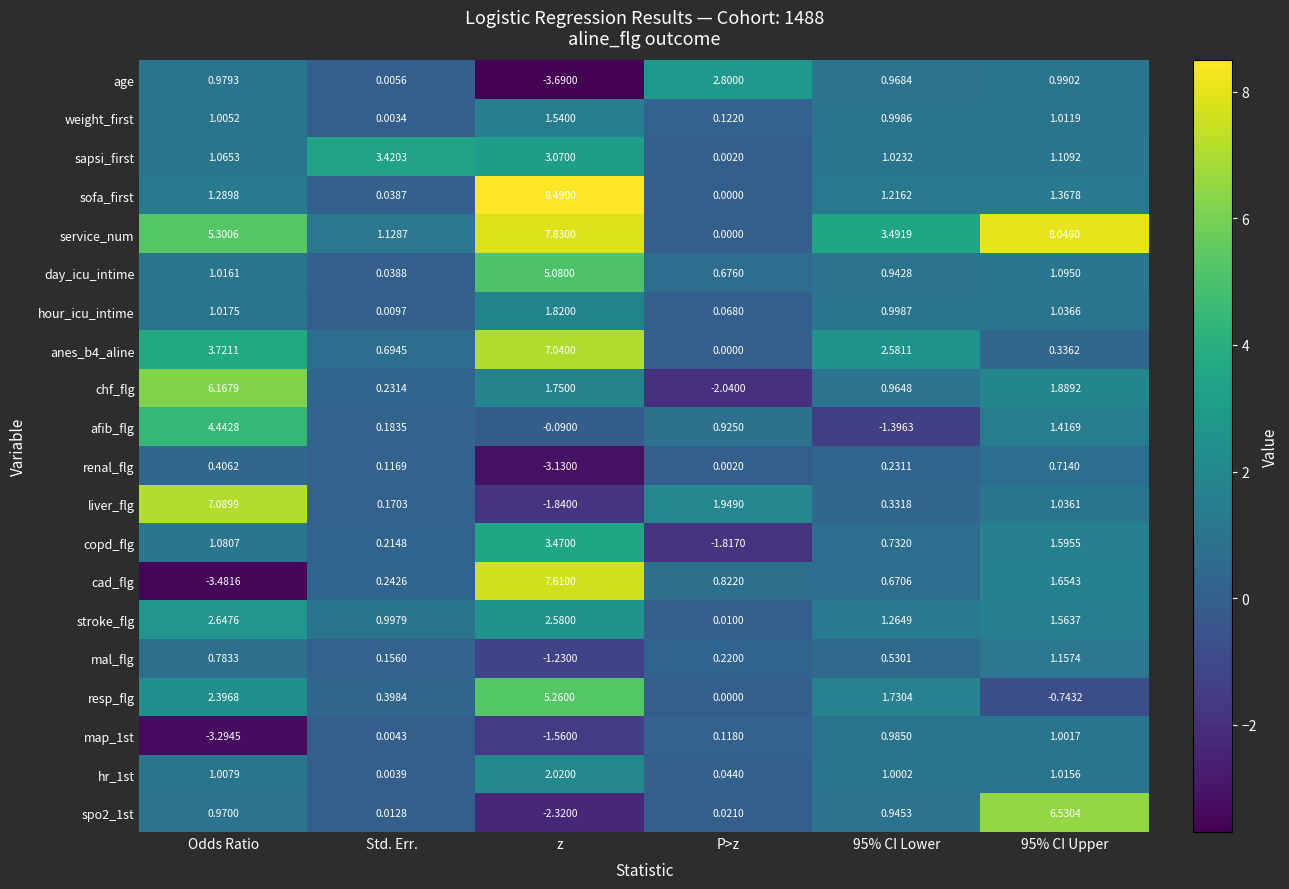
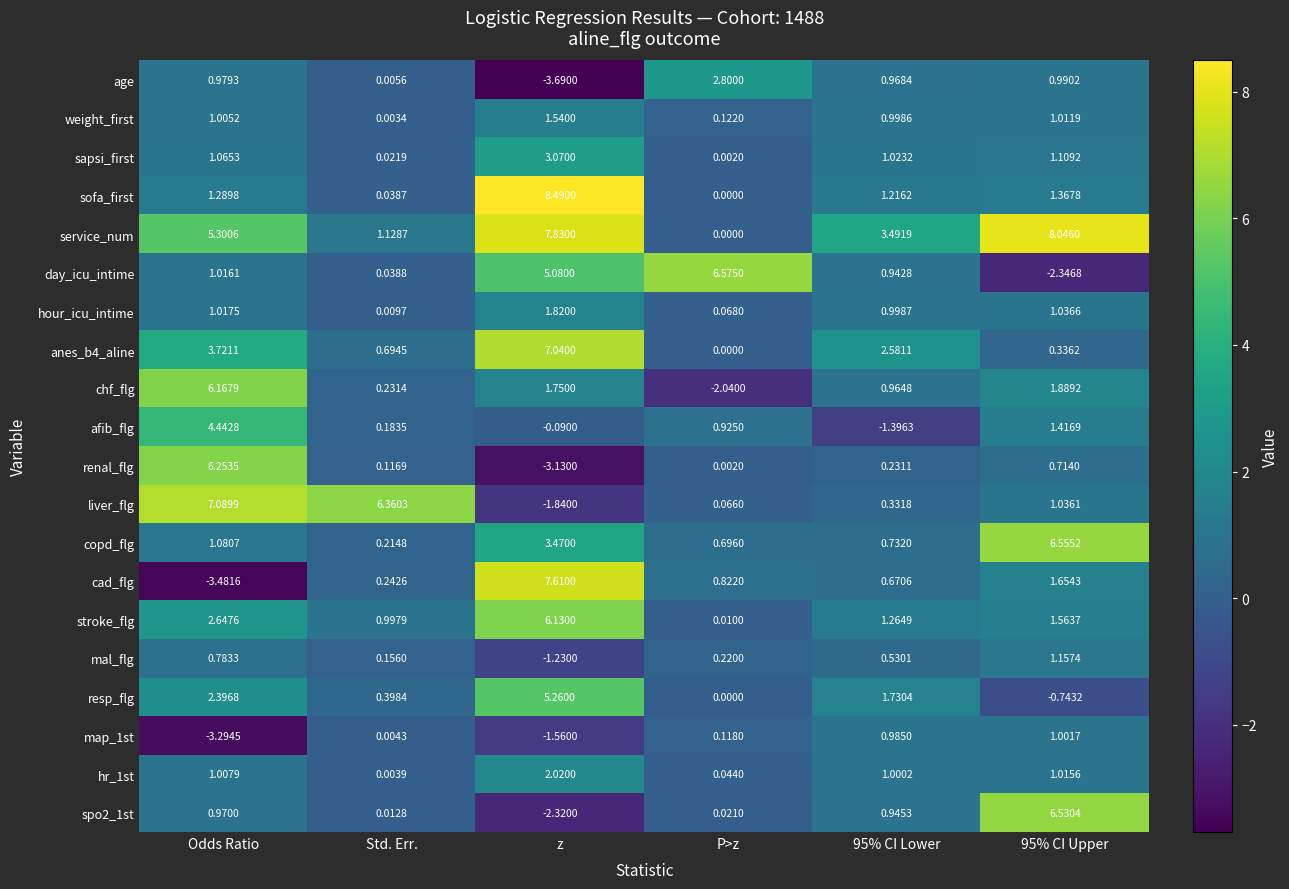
  {
    "age": {
      "Odds Ratio": 0.9793,
      "Std. Err.": 0.0056,
      "z": -3.6900,
      "P>z": 2.8000,
      "95% CI Lower": 0.9684,
      "95% CI Upper": 0.9902
    },
    "weight_first": {
      "Odds Ratio": 1.0052,
      "Std. Err.": 0.0034,
      "z": 1.5400,
      "P>z": 0.1220,
      "95% CI Lower": 0.9986,
      "95% CI Upper": 1.0119
    },
    "sapsi_first": {
      "Odds Ratio": 1.0653,
-     "Std. Err.": 3.4203,
+     "Std. Err.": 0.0219,
      "z": 3.0700,
      "P>z": 0.0020,
      "95% CI Lower": 1.0232,
      "95% CI Upper": 1.1092
    },
    "sofa_first": {
      "Odds Ratio": 1.2898,
      "Std. Err.": 0.0387,
      "z": 8.4900,
      "P>z": 0.0000,
      "95% CI Lower": 1.2162,
      "95% CI Upper": 1.3678
    },
    "service_num": {
      "Odds Ratio": 5.3006,
      "Std. Err.": 1.1287,
      "z": 7.8300,
      "P>z": 0.0000,
      "95% CI Lower": 3.4919,
      "95% CI Upper": 8.0460
    },
    "day_icu_intime": {
      "Odds Ratio": 1.0161,
      "Std. Err.": 0.0388,
      "z": 5.0800,
-     "P>z": 0.6760,
+     "P>z": 6.5750,
      "95% CI Lower": 0.9428,
-     "95% CI Upper": 1.0950
+     "95% CI Upper": -2.3468
    },
    "hour_icu_intime": {
      "Odds Ratio": 1.0175,
      "Std. Err.": 0.0097,
      "z": 1.8200,
      "P>z": 0.0680,
      "95% CI Lower": 0.9987,
      "95% CI Upper": 1.0366
    },
    "anes_b4_aline": {
      "Odds Ratio": 3.7211,
      "Std. Err.": 0.6945,
      "z": 7.0400,
      "P>z": 0.0000,
      "95% CI Lower": 2.5811,
      "95% CI Upper": 0.3362
    },
    "chf_flg": {
      "Odds Ratio": 6.1679,
      "Std. Err.": 0.2314,
      "z": 1.7500,
      "P>z": -2.0400,
      "95% CI Lower": 0.9648,
      "95% CI Upper": 1.8892
    },
    "afib_flg": {
      "Odds Ratio": 4.4428,
      "Std. Err.": 0.1835,
      "z": -0.0900,
      "P>z": 0.9250,
      "95% CI Lower": -1.3963,
      "95% CI Upper": 1.4169
    },
    "renal_flg": {
-     "Odds Ratio": 0.4062,
+     "Odds Ratio": 6.2535,
      "Std. Err.": 0.1169,
      "z": -3.1300,
      "P>z": 0.0020,
      "95% CI Lower": 0.2311,
      "95% CI Upper": 0.7140
    },
    "liver_flg": {
      "Odds Ratio": 7.0899,
-     "Std. Err.": 0.1703,
+     "Std. Err.": 6.3603,
      "z": -1.8400,
-     "P>z": 1.9490,
+     "P>z": 0.0660,
      "95% CI Lower": 0.3318,
      "95% CI Upper": 1.0361
    },
    "copd_flg": {
      "Odds Ratio": 1.0807,
      "Std. Err.": 0.2148,
      "z": 3.4700,
-     "P>z": -1.8170,
+     "P>z": 0.6960,
      "95% CI Lower": 0.7320,
-     "95% CI Upper": 1.5955
+     "95% CI Upper": 6.5552
    },
    "cad_flg": {
      "Odds Ratio": -3.4816,
      "Std. Err.": 0.2426,
      "z": 7.6100,
      "P>z": 0.8220,
      "95% CI Lower": 0.6706,
      "95% CI Upper": 1.6543
    },
    "stroke_flg": {
      "Odds Ratio": 2.6476,
      "Std. Err.": 0.9979,
-     "z": 2.5800,
+     "z": 6.1300,
      "P>z": 0.0100,
      "95% CI Lower": 1.2649,
      "95% CI Upper": 1.5637
    },
    "mal_flg": {
      "Odds Ratio": 0.7833,
      "Std. Err.": 0.1560,
      "z": -1.2300,
      "P>z": 0.2200,
      "95% CI Lower": 0.5301,
      "95% CI Upper": 1.1574
    },
    "resp_flg": {
      "Odds Ratio": 2.3968,
      "Std. Err.": 0.3984,
      "z": 5.2600,
      "P>z": 0.0000,
      "95% CI Lower": 1.7304,
      "95% CI Upper": -0.7432
    },
    "map_1st": {
      "Odds Ratio": -3.2945,
      "Std. Err.": 0.0043,
      "z": -1.5600,
      "P>z": 0.1180,
      "95% CI Lower": 0.9850,
      "95% CI Upper": 1.0017
    },
    "hr_1st": {
      "Odds Ratio": 1.0079,
      "Std. Err.": 0.0039,
      "z": 2.0200,
      "P>z": 0.0440,
      "95% CI Lower": 1.0002,
      "95% CI Upper": 1.0156
    },
    "spo2_1st": {
      "Odds Ratio": 0.9700,
      "Std. Err.": 0.0128,
      "z": -2.3200,
      "P>z": 0.0210,
      "95% CI Lower": 0.9453,
      "95% CI Upper": 6.5304
    }
  }
